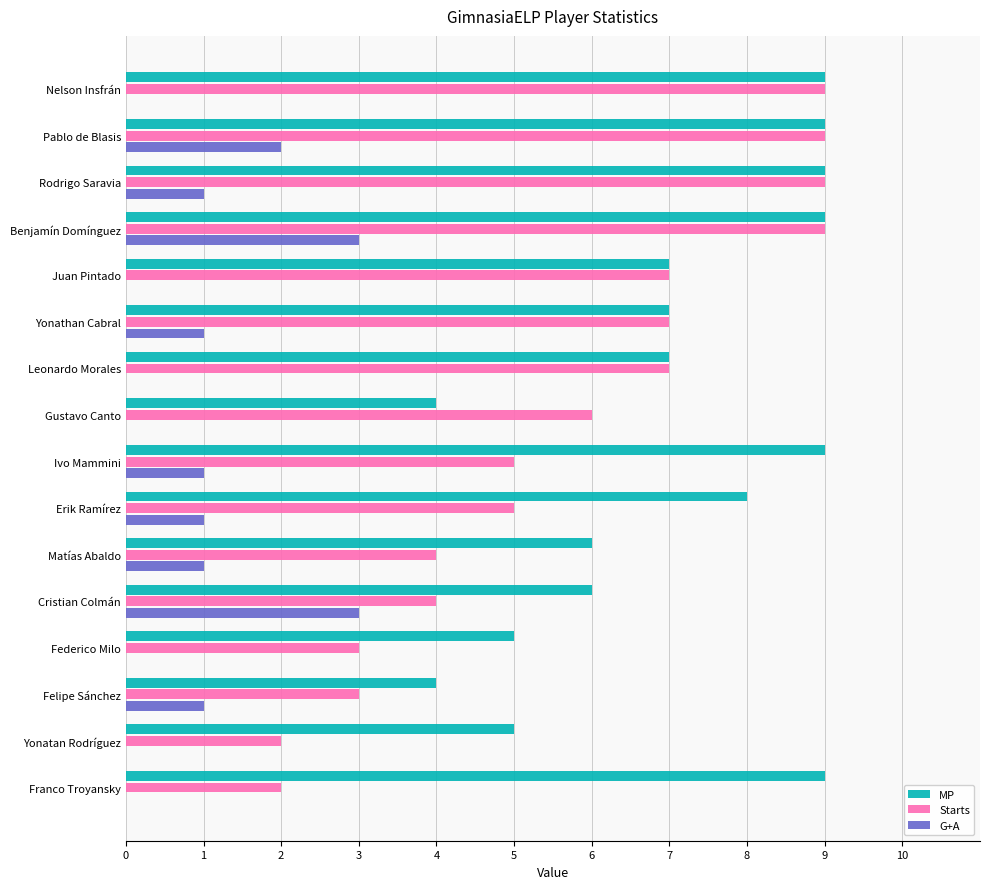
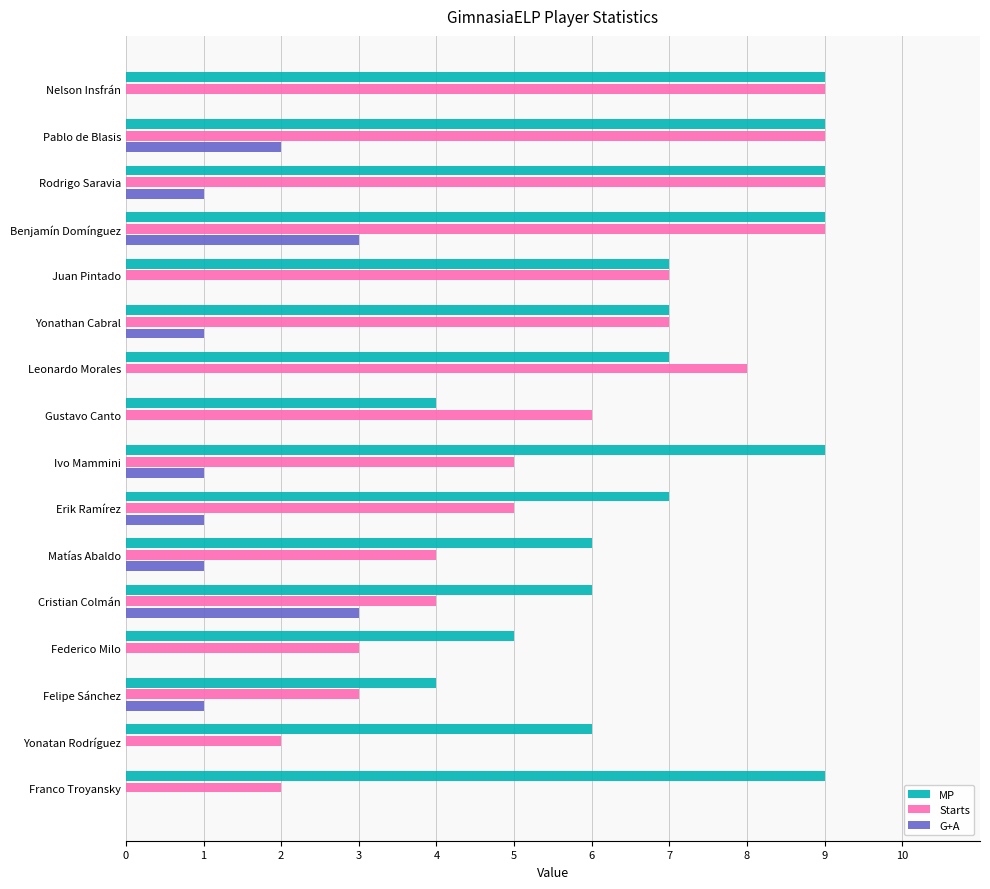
  {
    "MP": {
      "Nelson Insfrán": 9,
      "Pablo de Blasis": 9,
      "Rodrigo Saravia": 9,
      "Benjamín Domínguez": 9,
      "Juan Pintado": 7,
      "Yonathan Cabral": 7,
      "Leonardo Morales": 7,
      "Gustavo Canto": 4,
      "Ivo Mammini": 9,
-     "Erik Ramírez": 8,
+     "Erik Ramírez": 7,
      "Matías Abaldo": 6,
      "Cristian Colmán": 6,
      "Federico Milo": 5,
      "Felipe Sánchez": 4,
-     "Yonatan Rodríguez": 5,
+     "Yonatan Rodríguez": 6,
      "Franco Troyansky": 9
    },
    "Starts": {
      "Nelson Insfrán": 9,
      "Pablo de Blasis": 9,
      "Rodrigo Saravia": 9,
      "Benjamín Domínguez": 9,
      "Juan Pintado": 7,
      "Yonathan Cabral": 7,
-     "Leonardo Morales": 7,
+     "Leonardo Morales": 8,
      "Gustavo Canto": 6,
      "Ivo Mammini": 5,
      "Erik Ramírez": 5,
      "Matías Abaldo": 4,
      "Cristian Colmán": 4,
      "Federico Milo": 3,
      "Felipe Sánchez": 3,
      "Yonatan Rodríguez": 2,
      "Franco Troyansky": 2
    },
    "G+A": {
      "Nelson Insfrán": 0,
      "Pablo de Blasis": 2,
      "Rodrigo Saravia": 1,
      "Benjamín Domínguez": 3,
      "Juan Pintado": 0,
      "Yonathan Cabral": 1,
      "Leonardo Morales": 0,
      "Gustavo Canto": 0,
      "Ivo Mammini": 1,
      "Erik Ramírez": 1,
      "Matías Abaldo": 1,
      "Cristian Colmán": 3,
      "Federico Milo": 0,
      "Felipe Sánchez": 1,
      "Yonatan Rodríguez": 0,
      "Franco Troyansky": 0
    }
  }
